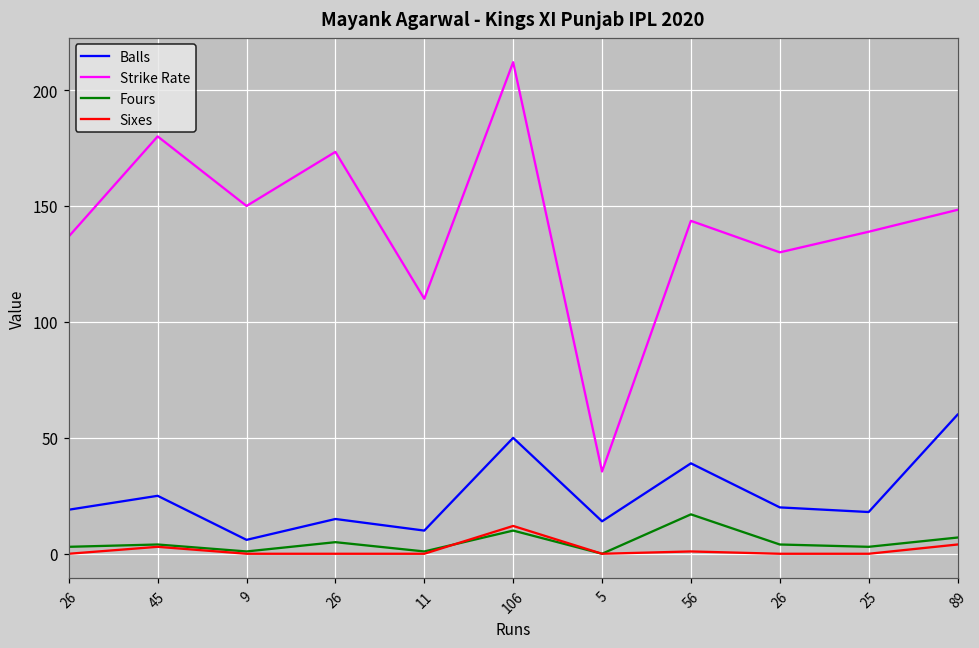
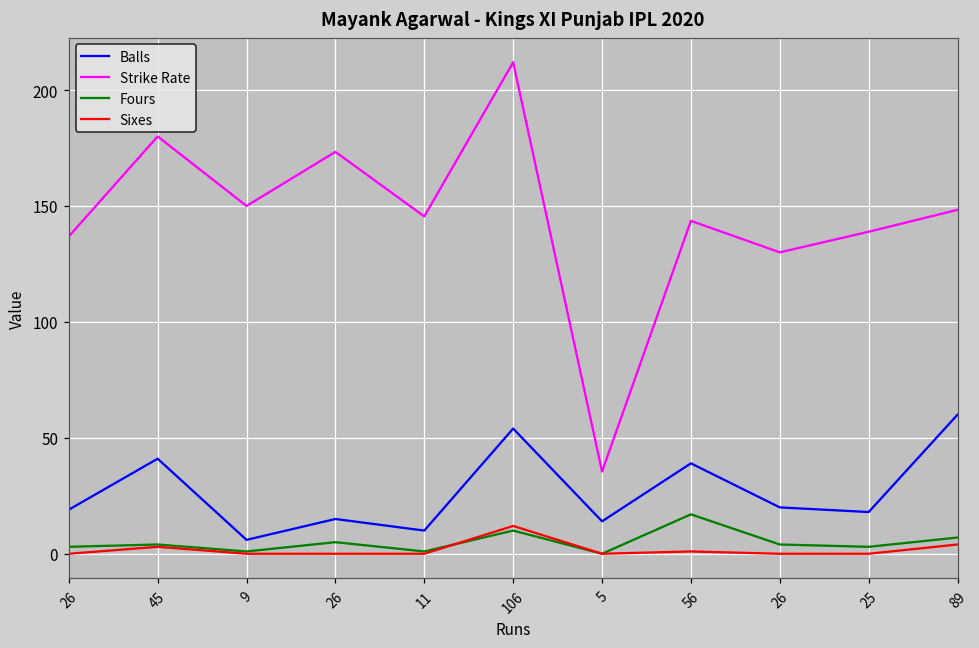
  {
    "Balls": {
-     "45": 25,
+     "45": 41,
      "9": 6,
      "11": 10,
-     "106": 50,
+     "106": 54,
      "5": 14,
      "56": 39,
      "25": 18,
      "89": 60
    },
    "Strike Rate": {
      "45": 180,
      "9": 150,
-     "11": 110,
+     "11": 146,
      "106": 212,
      "5": 35,
      "56": 144,
      "25": 139,
      "89": 148
    },
    "Fours": {
      "106": 10,
      "56": 17,
      "25": 3,
      "89": 7
    },
    "Sixes": {
      "106": 12,
      "56": 1,
      "25": 0,
      "89": 4
    }
  }
